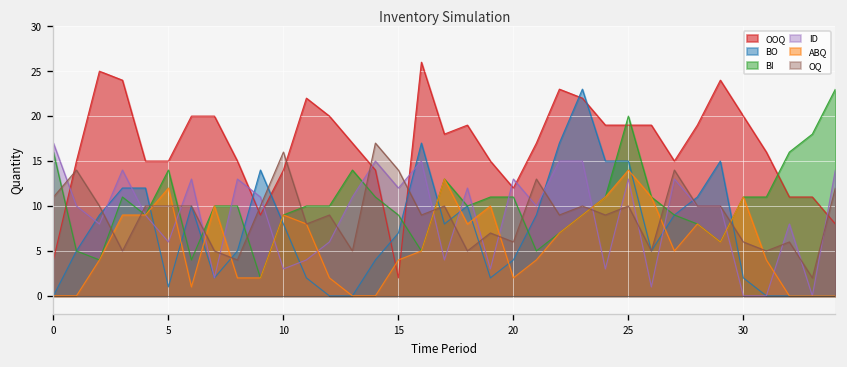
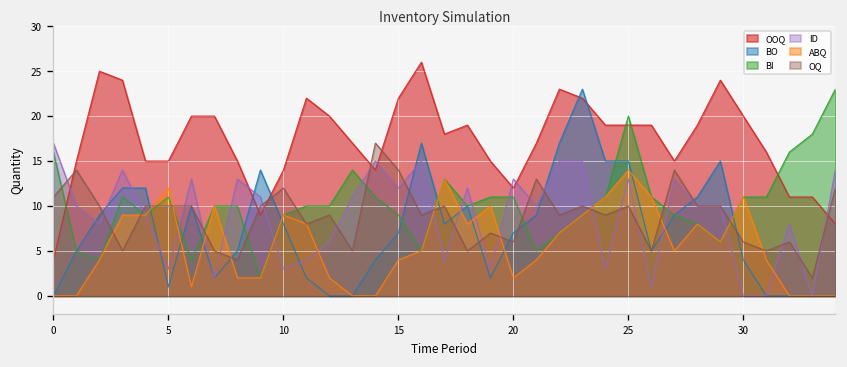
  {
    "OOQ": {
      "0": 4,
      "5": 15,
      "10": 14,
-     "15": 2,
+     "15": 22,
      "20": 12,
      "25": 19,
      "30": 20
    },
    "BO": {
      "5": 1,
      "10": 8,
      "15": 7,
-     "20": 4,
+     "20": 7,
      "25": 15,
-     "30": 2
+     "30": 4
    },
    "BI": {
      "0": 16,
-     "5": 14,
+     "5": 11,
      "15": 9,
      "20": 11,
      "25": 20
    },
    "ID": {
      "0": 17,
-     "5": 6,
+     "5": 3,
      "10": 3,
      "15": 12,
      "20": 13,
      "25": 13,
      "30": 0
    },
    "ABQ": {
      "5": 12,
      "15": 4,
      "20": 2,
      "25": 14
    },
    "OQ": {
      "0": 11,
      "5": 10,
-     "10": 16,
+     "10": 12,
      "15": 14,
      "20": 6,
      "25": 10,
      "30": 6
    }
  }
